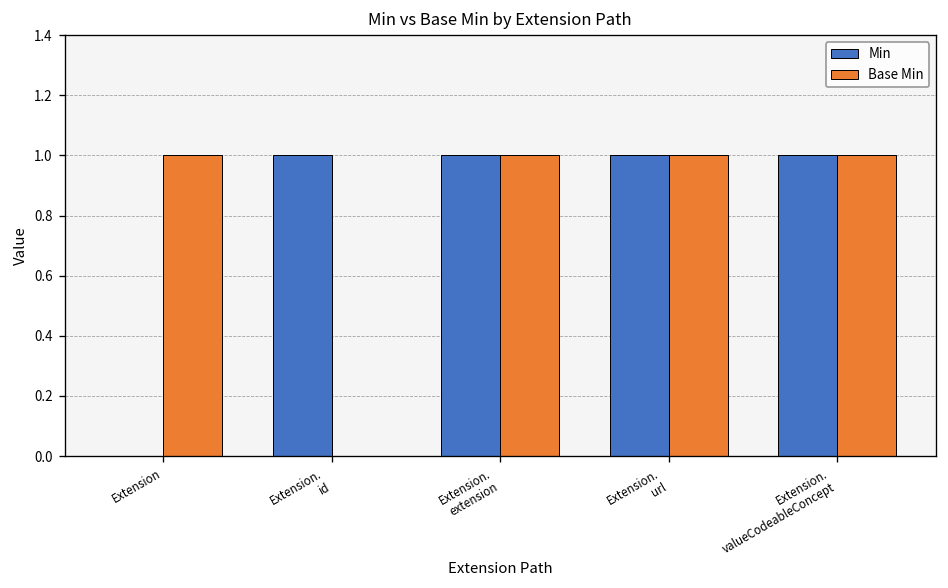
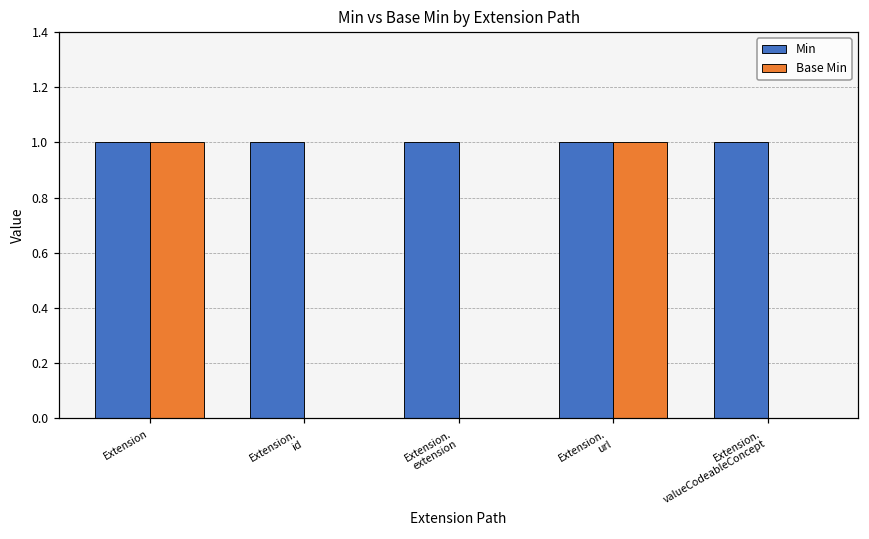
  {
    "Min": {
-     "Extension": 0,
+     "Extension": 1,
      "Extension. id": 1,
      "Extension. extension": 1,
      "Extension. url": 1,
      "Extension. valueCodeableConcept": 1
    },
    "Base Min": {
      "Extension": 1,
      "Extension. id": 0,
-     "Extension. extension": 1,
+     "Extension. extension": 0,
      "Extension. url": 1,
-     "Extension. valueCodeableConcept": 1
+     "Extension. valueCodeableConcept": 0
    }
  }
